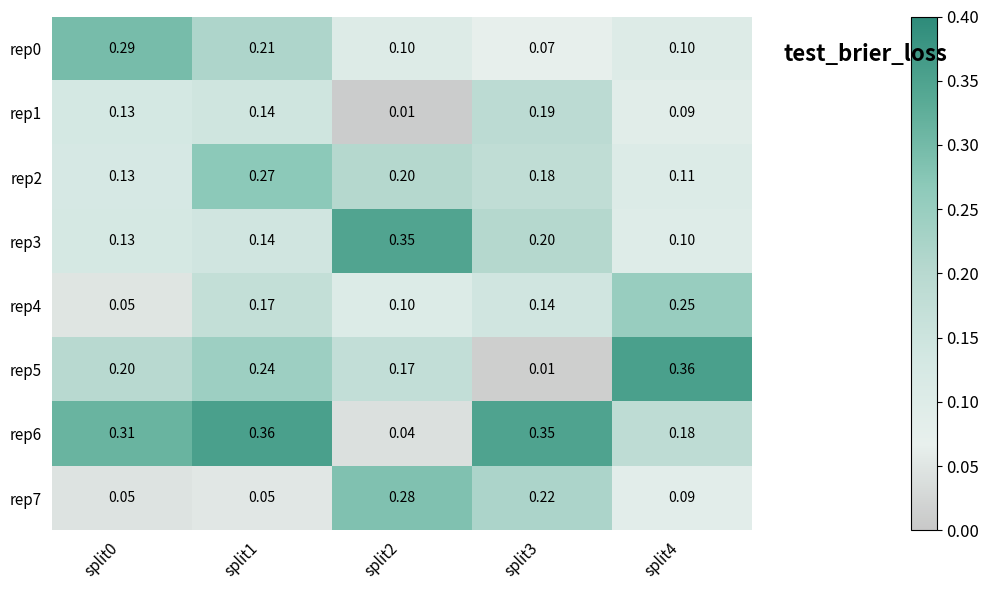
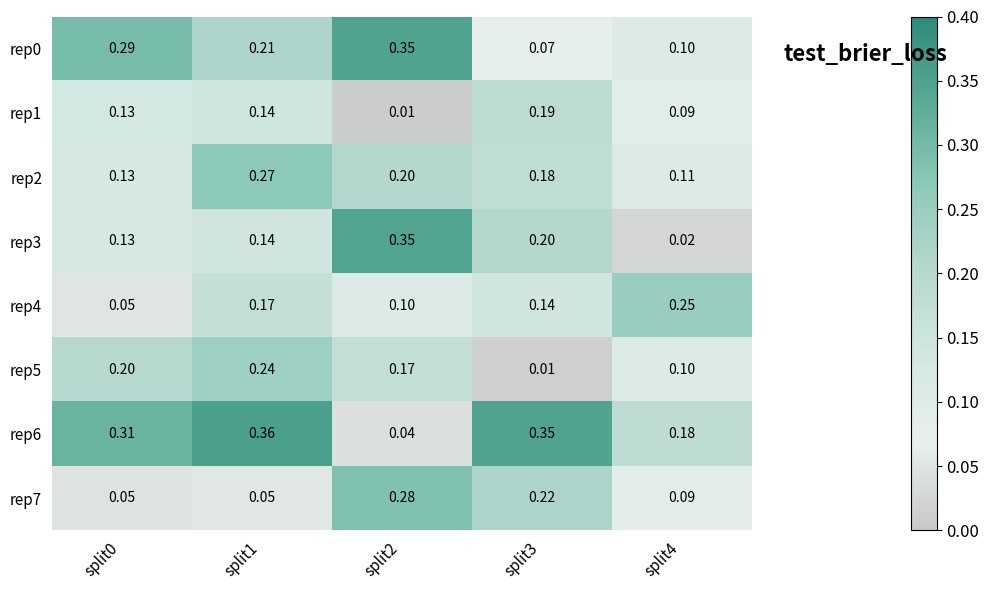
  {
    "rep0": {
      "split0": 0.29,
      "split1": 0.21,
-     "split2": 0.10,
+     "split2": 0.35,
      "split3": 0.07,
      "split4": 0.10
    },
    "rep1": {
      "split0": 0.13,
      "split1": 0.14,
      "split2": 0.01,
      "split3": 0.19,
      "split4": 0.09
    },
    "rep2": {
      "split0": 0.13,
      "split1": 0.27,
      "split2": 0.20,
      "split3": 0.18,
      "split4": 0.11
    },
    "rep3": {
      "split0": 0.13,
      "split1": 0.14,
      "split2": 0.35,
      "split3": 0.20,
-     "split4": 0.10
+     "split4": 0.02
    },
    "rep4": {
      "split0": 0.05,
      "split1": 0.17,
      "split2": 0.10,
      "split3": 0.14,
      "split4": 0.25
    },
    "rep5": {
      "split0": 0.20,
      "split1": 0.24,
      "split2": 0.17,
      "split3": 0.01,
-     "split4": 0.36
+     "split4": 0.10
    },
    "rep6": {
      "split0": 0.31,
      "split1": 0.36,
      "split2": 0.04,
      "split3": 0.35,
      "split4": 0.18
    },
    "rep7": {
      "split0": 0.05,
      "split1": 0.05,
      "split2": 0.28,
      "split3": 0.22,
      "split4": 0.09
    }
  }
